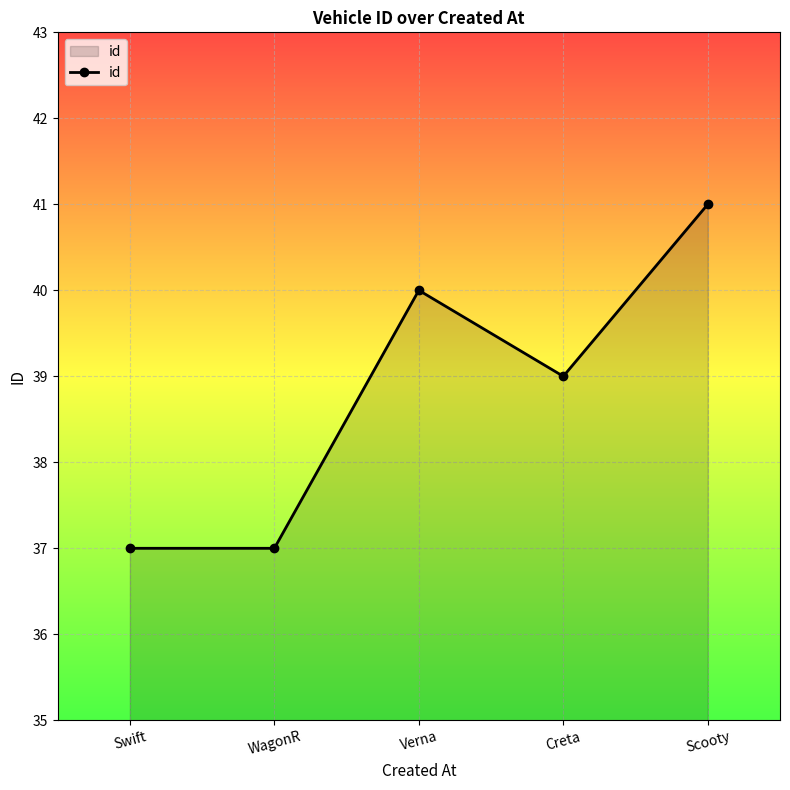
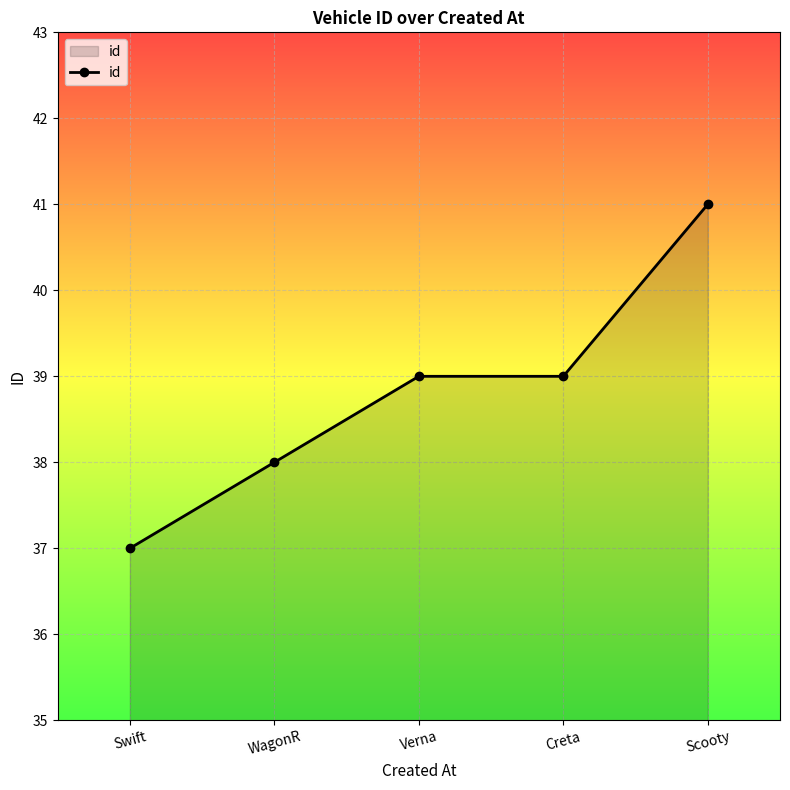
  {
    "Swift": 37,
-   "WagonR": 37,
-   "Verna": 40,
+   "WagonR": 38,
+   "Verna": 39,
    "Creta": 39,
    "Scooty": 41
  }
